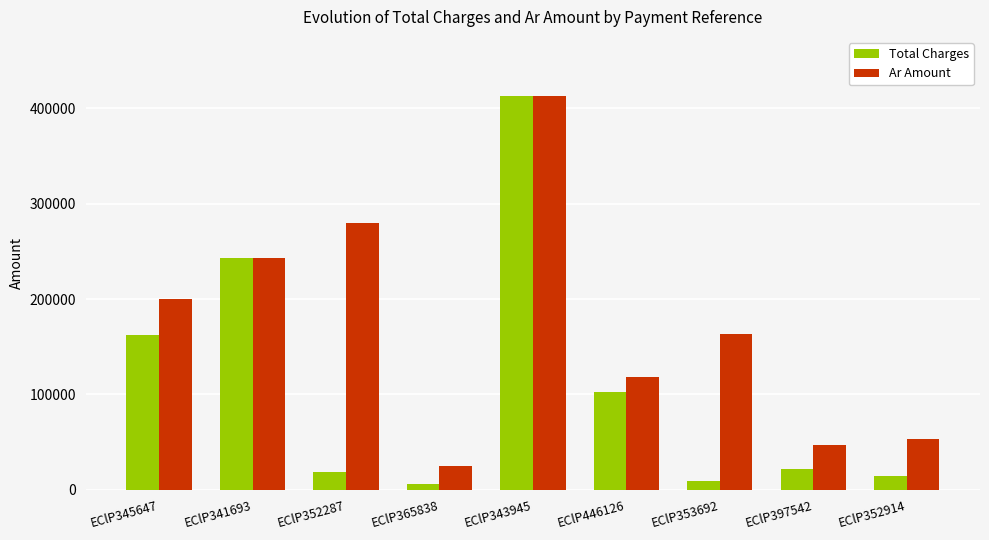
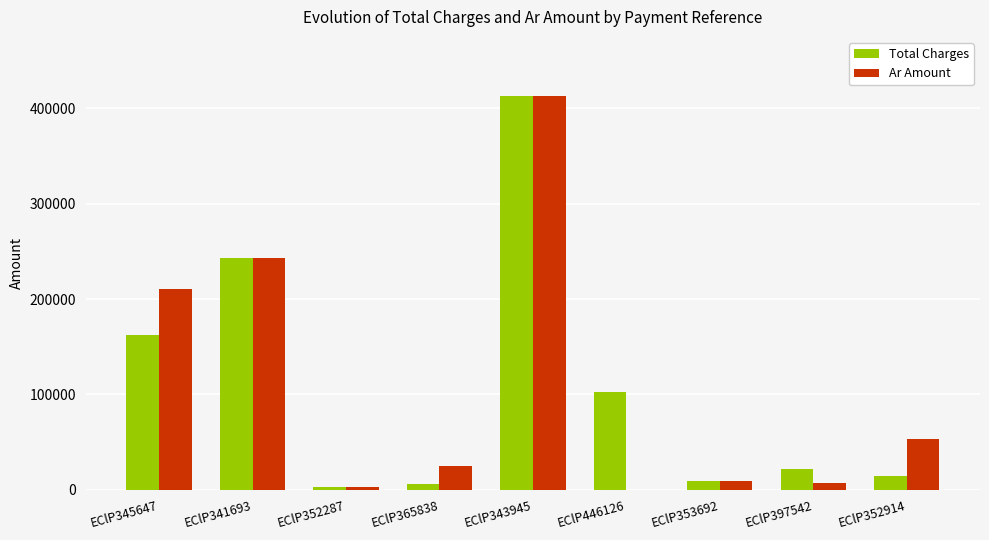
  {
    "Total Charges": {
      "EClP345647": 160000,
      "EClP341693": 240000,
-     "EClP352287": 20000,
+     "EClP352287": 0,
      "EClP365838": 10000,
      "EClP343945": 410000,
      "EClP446126": 100000,
      "EClP353692": 10000,
      "EClP397542": 20000,
      "EClP352914": 10000
    },
    "Ar Amount": {
-     "EClP345647": 200000,
+     "EClP345647": 210000,
      "EClP341693": 240000,
-     "EClP352287": 280000,
+     "EClP352287": 0,
      "EClP365838": 20000,
      "EClP343945": 410000,
-     "EClP446126": 120000,
-     "EClP353692": 160000,
-     "EClP397542": 50000,
+     "EClP446126": 0,
+     "EClP353692": 10000,
+     "EClP397542": 10000,
      "EClP352914": 50000
    }
  }
